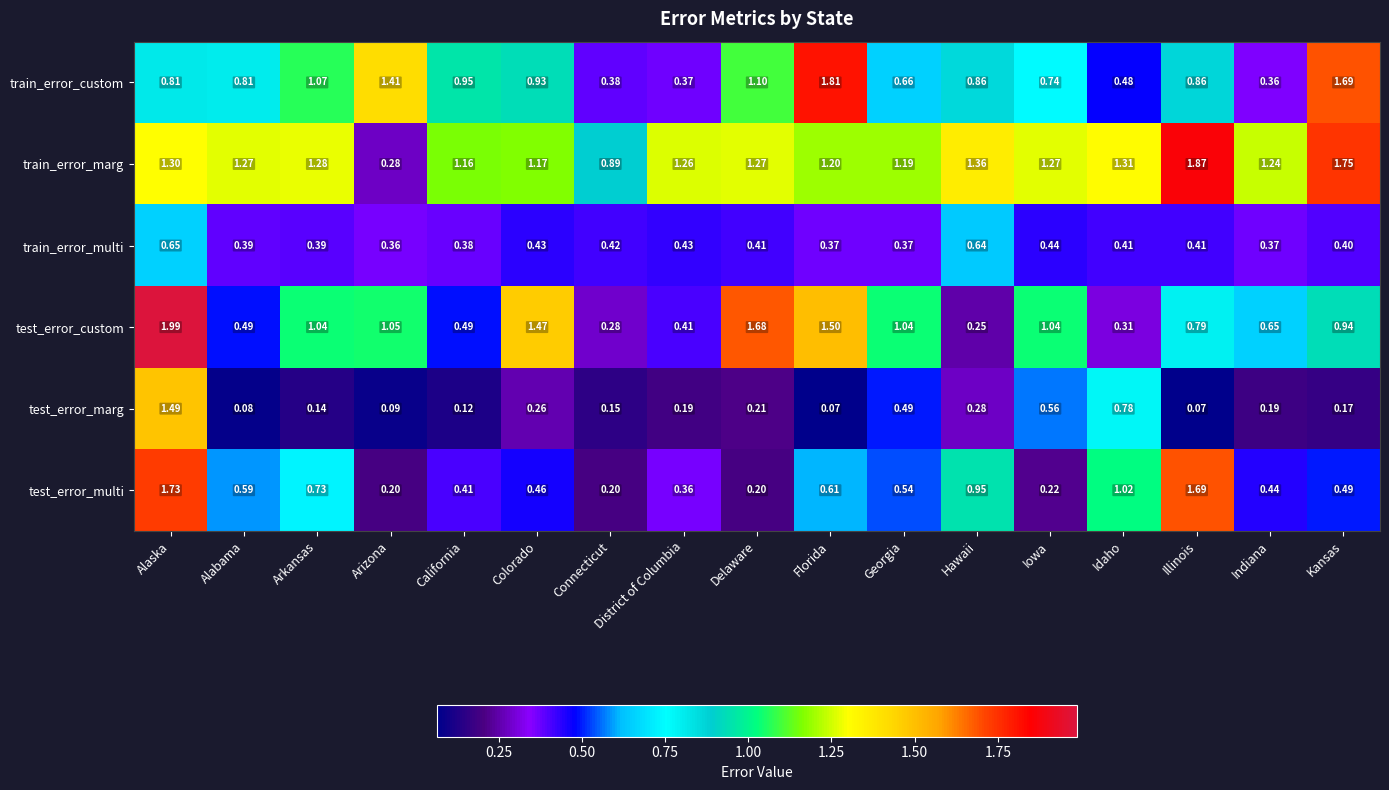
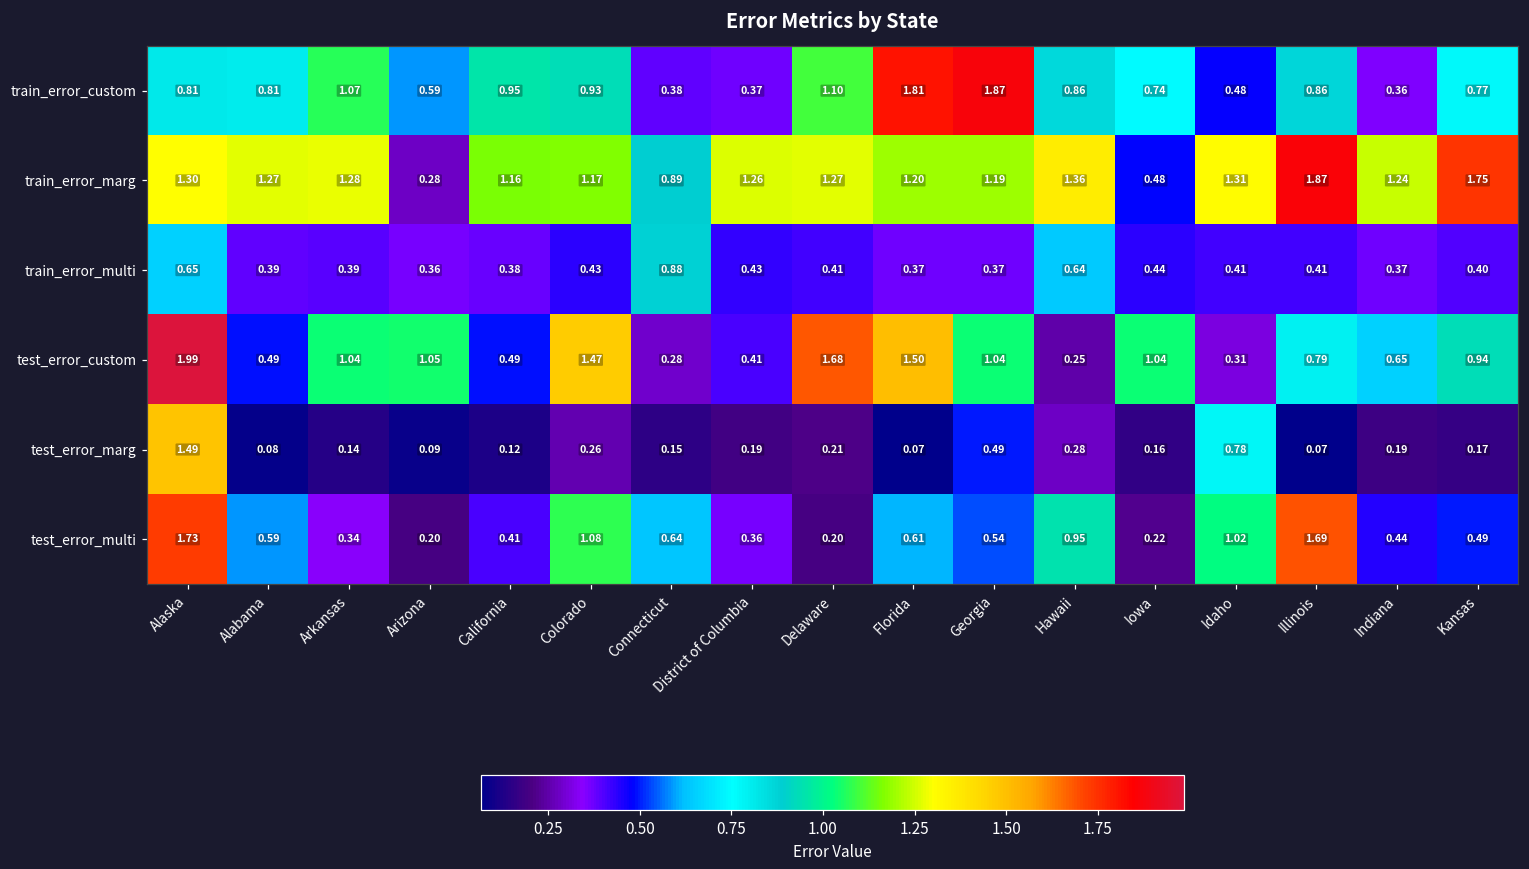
  {
    "train_error_custom": {
-     "Arizona": 1.41,
-     "Georgia": 0.66,
-     "Kansas": 1.69
+     "Arizona": 0.59,
+     "Georgia": 1.87,
+     "Kansas": 0.77
    },
    "train_error_marg": {
-     "Iowa": 1.27
+     "Iowa": 0.48
    },
    "train_error_multi": {
-     "Connecticut": 0.42
+     "Connecticut": 0.88
    },
    "test_error_marg": {
-     "Iowa": 0.56
+     "Iowa": 0.16
    },
    "test_error_multi": {
-     "Arkansas": 0.73,
-     "Colorado": 0.46,
-     "Connecticut": 0.20
+     "Arkansas": 0.34,
+     "Colorado": 1.08,
+     "Connecticut": 0.64
    }
  }
